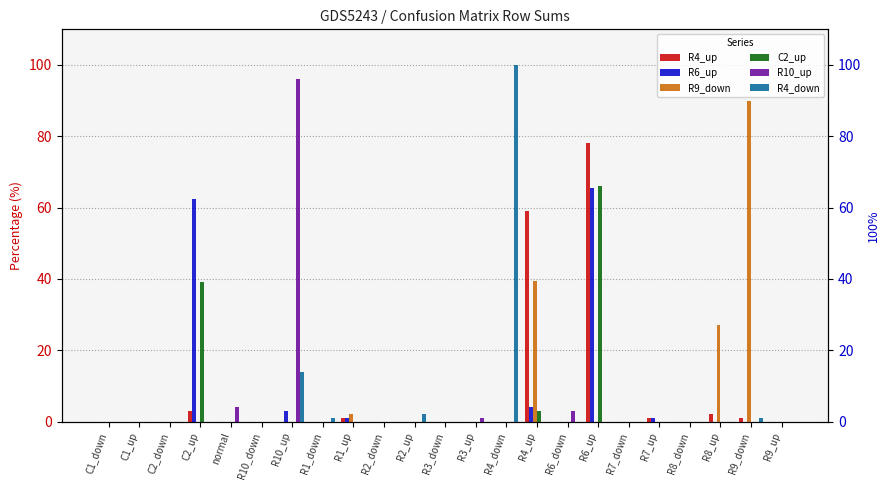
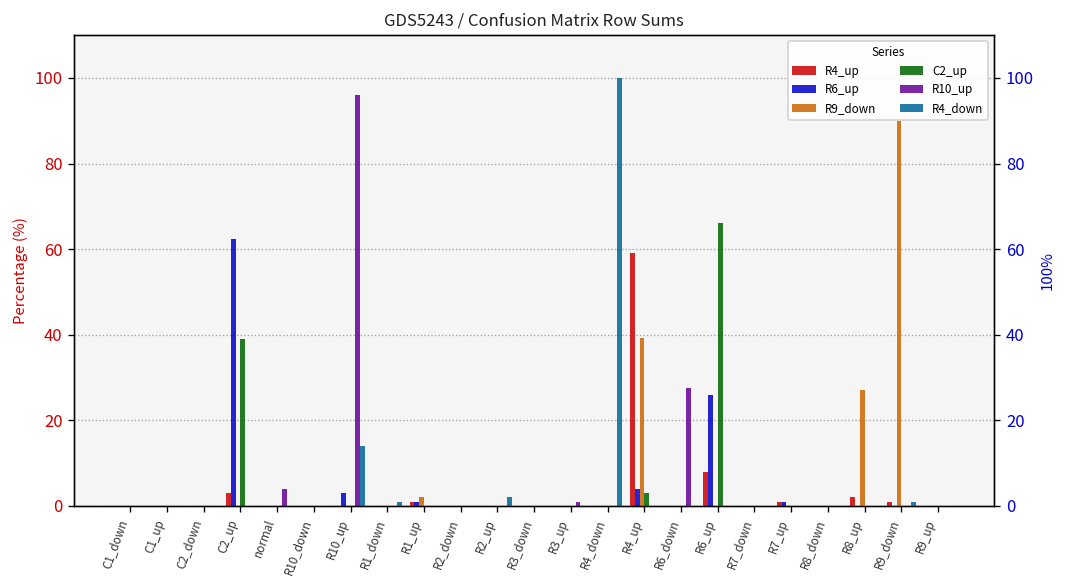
  {
    "R4_up": {
      "C1_down": 0,
      "C1_up": 0,
      "C2_down": 0,
      "C2_up": 3,
      "normal": 0,
      "R10_down": 0,
      "R10_up": 0,
      "R1_down": 0,
      "R1_up": 1,
      "R2_down": 0,
      "R2_up": 0,
      "R3_down": 0,
      "R3_up": 0,
      "R4_down": 0,
      "R4_up": 59,
      "R6_down": 0,
-     "R6_up": 78,
+     "R6_up": 8,
      "R7_down": 0,
      "R7_up": 1,
      "R8_down": 0,
      "R8_up": 2,
      "R9_down": 1,
      "R9_up": 0
    },
    "R6_up": {
      "C1_down": 0,
      "C1_up": 0,
      "C2_down": 0,
      "C2_up": 62,
      "normal": 0,
      "R10_down": 0,
      "R10_up": 3,
      "R1_down": 0,
      "R1_up": 1,
      "R2_down": 0,
      "R2_up": 0,
      "R3_down": 0,
      "R3_up": 0,
      "R4_down": 0,
      "R4_up": 4,
      "R6_down": 0,
-     "R6_up": 66,
+     "R6_up": 26,
      "R7_down": 0,
      "R7_up": 1,
      "R8_down": 0,
      "R8_up": 0,
      "R9_down": 0,
      "R9_up": 0
    },
    "R9_down": {
      "C1_down": 0,
      "C1_up": 0,
      "C2_down": 0,
      "C2_up": 0,
      "normal": 0,
      "R10_down": 0,
      "R10_up": 0,
      "R1_down": 0,
      "R1_up": 2,
      "R2_down": 0,
      "R2_up": 0,
      "R3_down": 0,
      "R3_up": 0,
      "R4_down": 0,
      "R4_up": 39,
      "R6_down": 0,
      "R6_up": 0,
      "R7_down": 0,
      "R7_up": 0,
      "R8_down": 0,
      "R8_up": 27,
      "R9_down": 90,
      "R9_up": 0
    },
    "C2_up": {
      "C1_down": 0,
      "C1_up": 0,
      "C2_down": 0,
      "C2_up": 39,
      "normal": 0,
      "R10_down": 0,
      "R10_up": 0,
      "R1_down": 0,
      "R1_up": 0,
      "R2_down": 0,
      "R2_up": 0,
      "R3_down": 0,
      "R3_up": 0,
      "R4_down": 0,
      "R4_up": 3,
      "R6_down": 0,
      "R6_up": 66,
      "R7_down": 0,
      "R7_up": 0,
      "R8_down": 0,
      "R8_up": 0,
      "R9_down": 0,
      "R9_up": 0
    },
    "R10_up": {
      "C1_down": 0,
      "C1_up": 0,
      "C2_down": 0,
      "C2_up": 0,
      "normal": 4,
      "R10_down": 0,
      "R10_up": 96,
      "R1_down": 0,
      "R1_up": 0,
      "R2_down": 0,
      "R2_up": 0,
      "R3_down": 0,
      "R3_up": 1,
      "R4_down": 0,
      "R4_up": 0,
-     "R6_down": 3,
+     "R6_down": 28,
      "R6_up": 0,
      "R7_down": 0,
      "R7_up": 0,
      "R8_down": 0,
      "R8_up": 0,
      "R9_down": 0,
      "R9_up": 0
    },
    "R4_down": {
      "C1_down": 0,
      "C1_up": 0,
      "C2_down": 0,
      "C2_up": 0,
      "normal": 0,
      "R10_down": 0,
      "R10_up": 14,
      "R1_down": 1,
      "R1_up": 0,
      "R2_down": 0,
      "R2_up": 2,
      "R3_down": 0,
      "R3_up": 0,
      "R4_down": 100,
      "R4_up": 0,
      "R6_down": 0,
      "R6_up": 0,
      "R7_down": 0,
      "R7_up": 0,
      "R8_down": 0,
      "R8_up": 0,
      "R9_down": 1,
      "R9_up": 0
    }
  }
